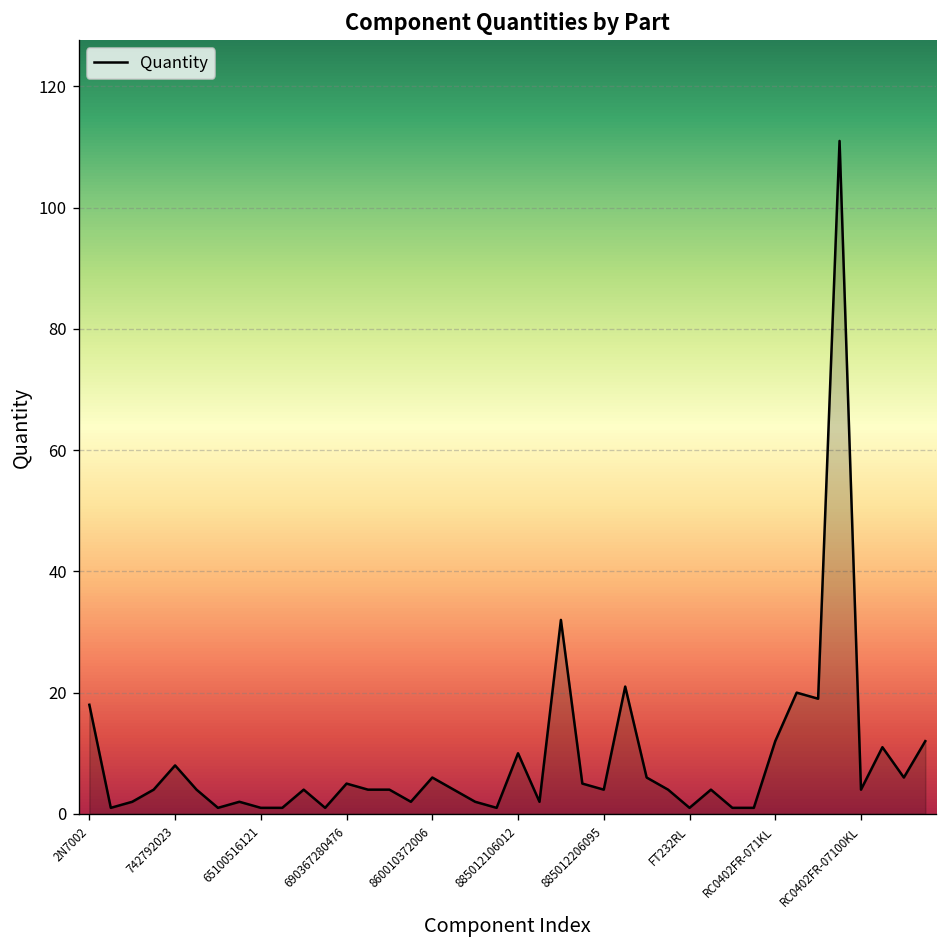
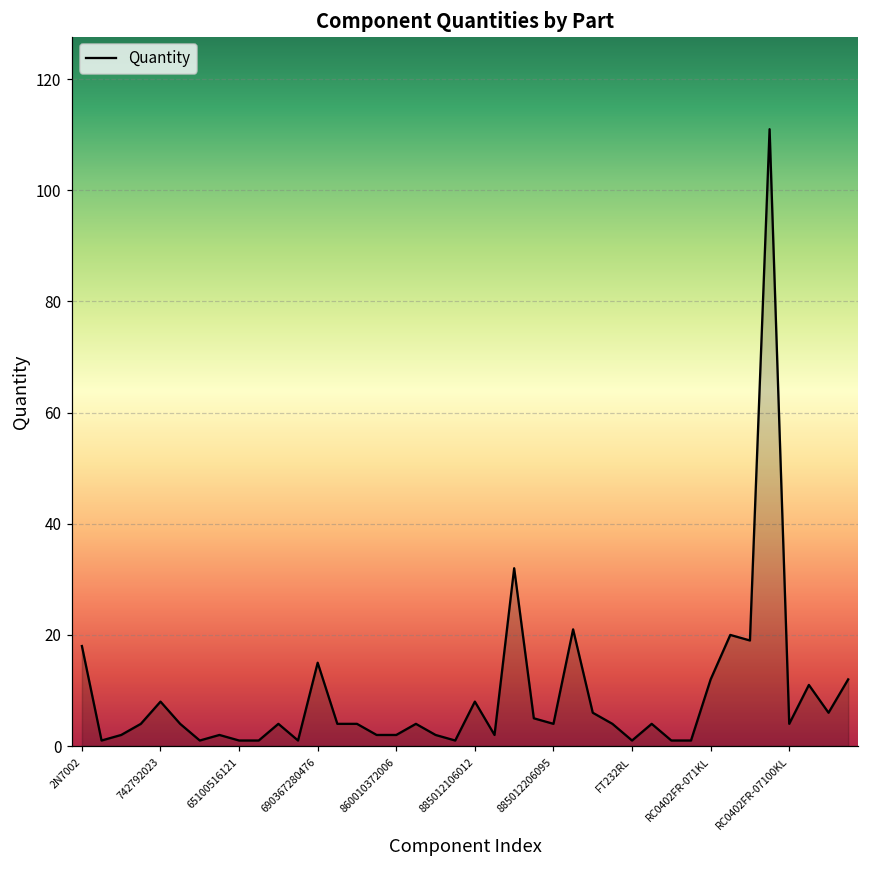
  {
    "2N7002": 18,
    "742792023": 8,
    "65100516121": 1,
-   "690367280476": 5,
-   "860010372006": 6,
-   "885012106012": 10,
+   "690367280476": 15,
+   "860010372006": 2,
+   "885012106012": 8,
    "885012206095": 4,
    "FT232RL": 1,
    "RC0402FR-071KL": 12,
    "RC0402FR-07100KL": 4
  }
